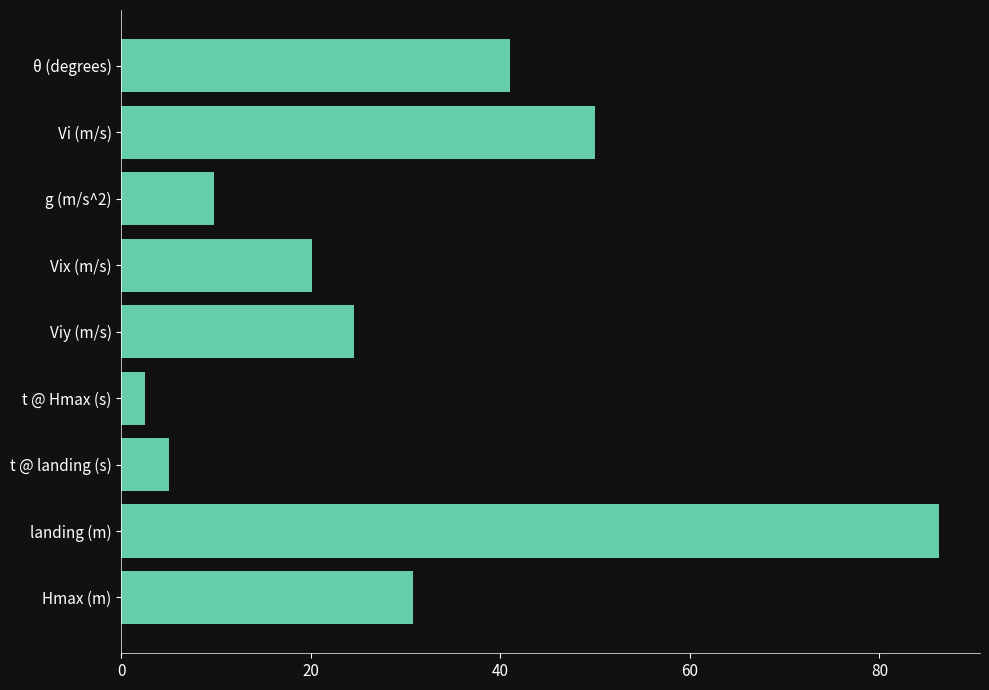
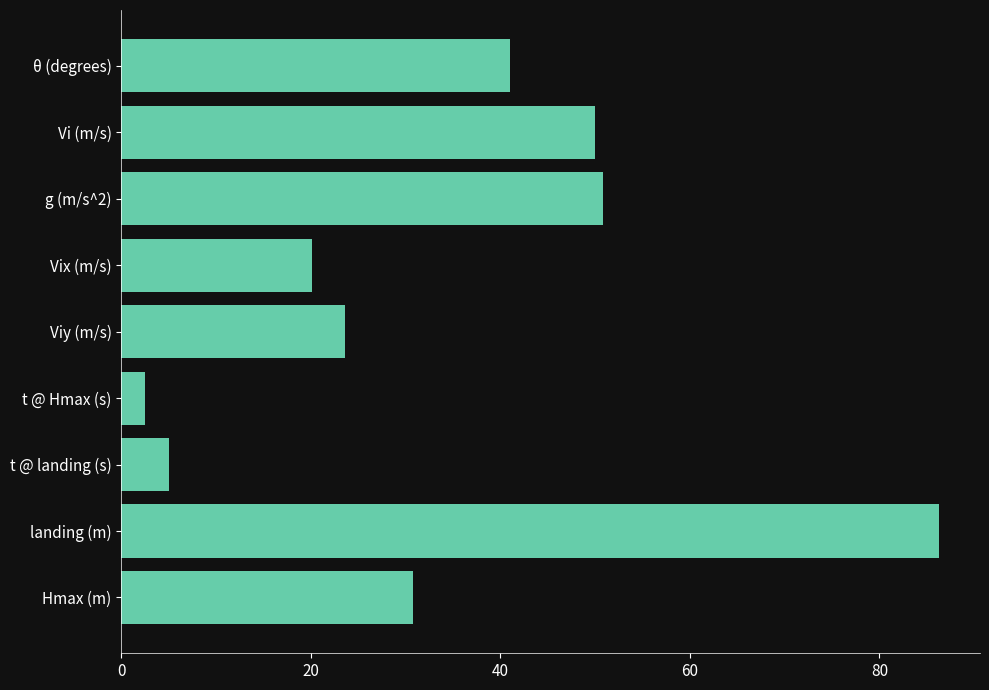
  {
    "θ (degrees)": 41,
    "Vi (m/s)": 50,
-   "g (m/s^2)": 10,
+   "g (m/s^2)": 51,
    "Vix (m/s)": 20,
-   "Viy (m/s)": 25,
+   "Viy (m/s)": 24,
    "t @ Hmax (s)": 3,
    "t @ landing (s)": 5,
    "landing (m)": 86,
    "Hmax (m)": 31
  }
